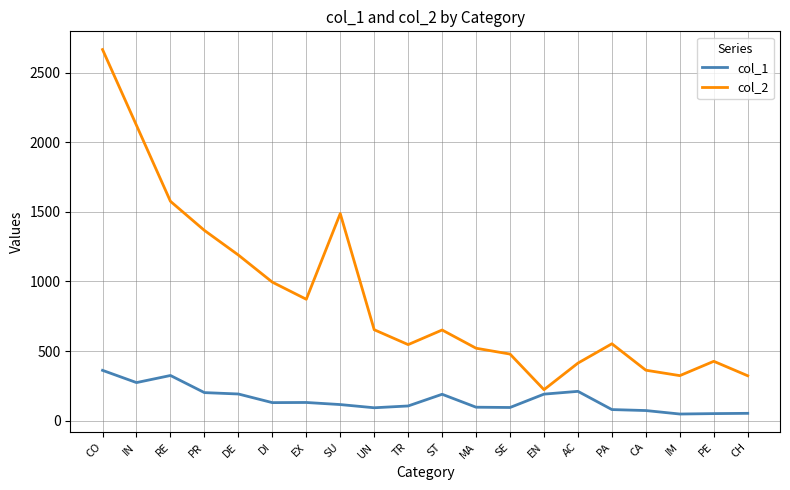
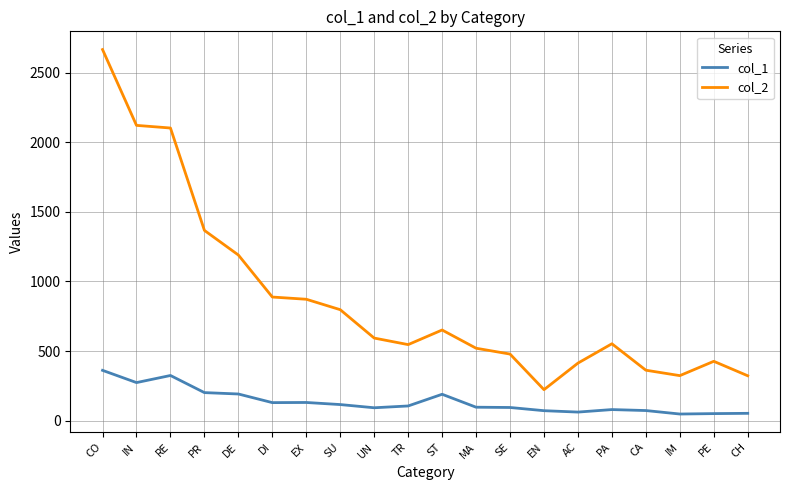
  {
    "col_1": {
      "CO": 360,
      "IN": 270,
      "RE": 320,
      "PR": 200,
      "DE": 190,
      "DI": 130,
      "EX": 130,
      "SU": 120,
      "UN": 90,
      "TR": 110,
      "ST": 190,
      "MA": 100,
      "SE": 90,
-     "EN": 190,
-     "AC": 210,
+     "EN": 70,
+     "AC": 60,
      "PA": 80,
      "CA": 70,
      "IM": 50,
      "PE": 50,
      "CH": 50
    },
    "col_2": {
      "CO": 2670,
      "IN": 2120,
-     "RE": 1580,
+     "RE": 2100,
      "PR": 1370,
      "DE": 1190,
-     "DI": 1000,
+     "DI": 890,
      "EX": 870,
-     "SU": 1490,
-     "UN": 650,
+     "SU": 800,
+     "UN": 590,
      "TR": 550,
      "ST": 650,
      "MA": 520,
      "SE": 480,
      "EN": 220,
      "AC": 410,
      "PA": 550,
      "CA": 360,
      "IM": 320,
      "PE": 430,
      "CH": 320
    }
  }
